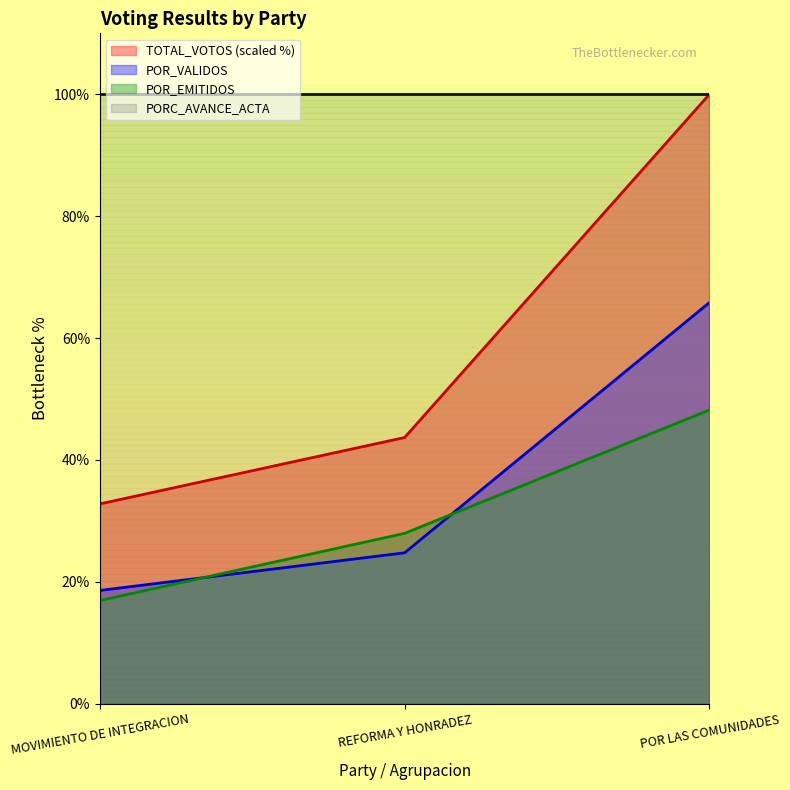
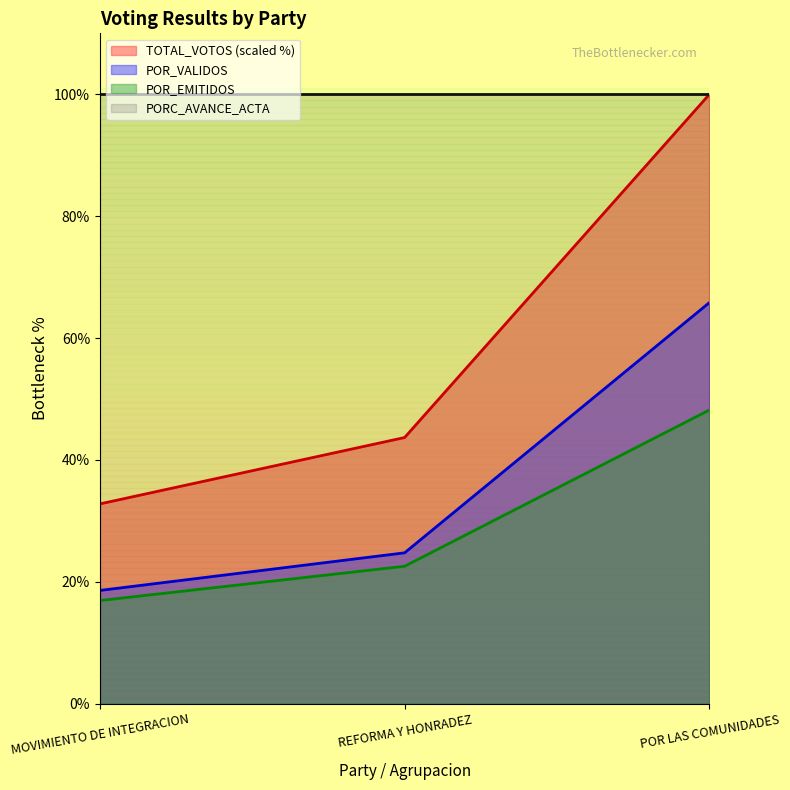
  {
    "TOTAL_VOTOS (scaled %)": {
      "MOVIMIENTO DE INTEGRACION": "33%",
      "REFORMA Y HONRADEZ": "44%"
    },
    "POR_VALIDOS": {
      "MOVIMIENTO DE INTEGRACION": "19%",
      "REFORMA Y HONRADEZ": "25%",
      "POR LAS COMUNIDADES": "66%"
    },
    "POR_EMITIDOS": {
      "MOVIMIENTO DE INTEGRACION": "17%",
-     "REFORMA Y HONRADEZ": "28%",
+     "REFORMA Y HONRADEZ": "23%",
      "POR LAS COMUNIDADES": "48%"
    },
    "PORC_AVANCE_ACTA": {
      "MOVIMIENTO DE INTEGRACION": "100%",
      "REFORMA Y HONRADEZ": "100%"
    }
  }
